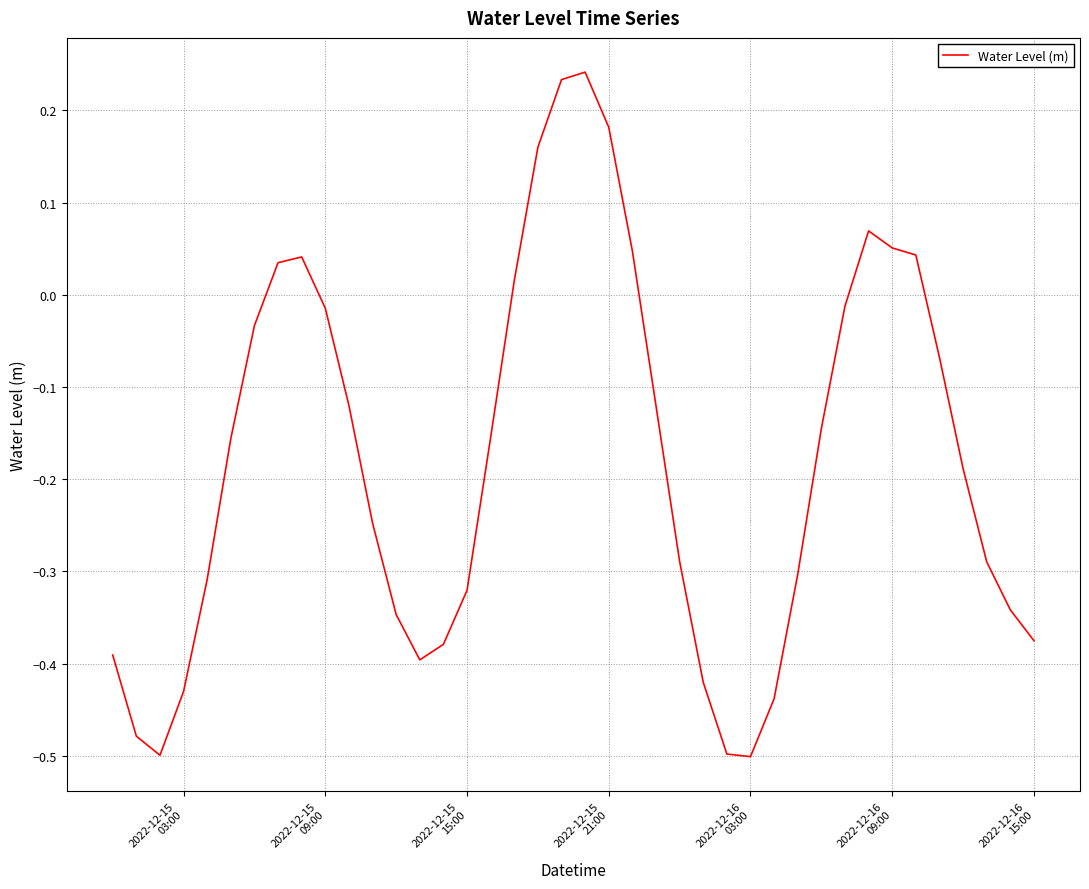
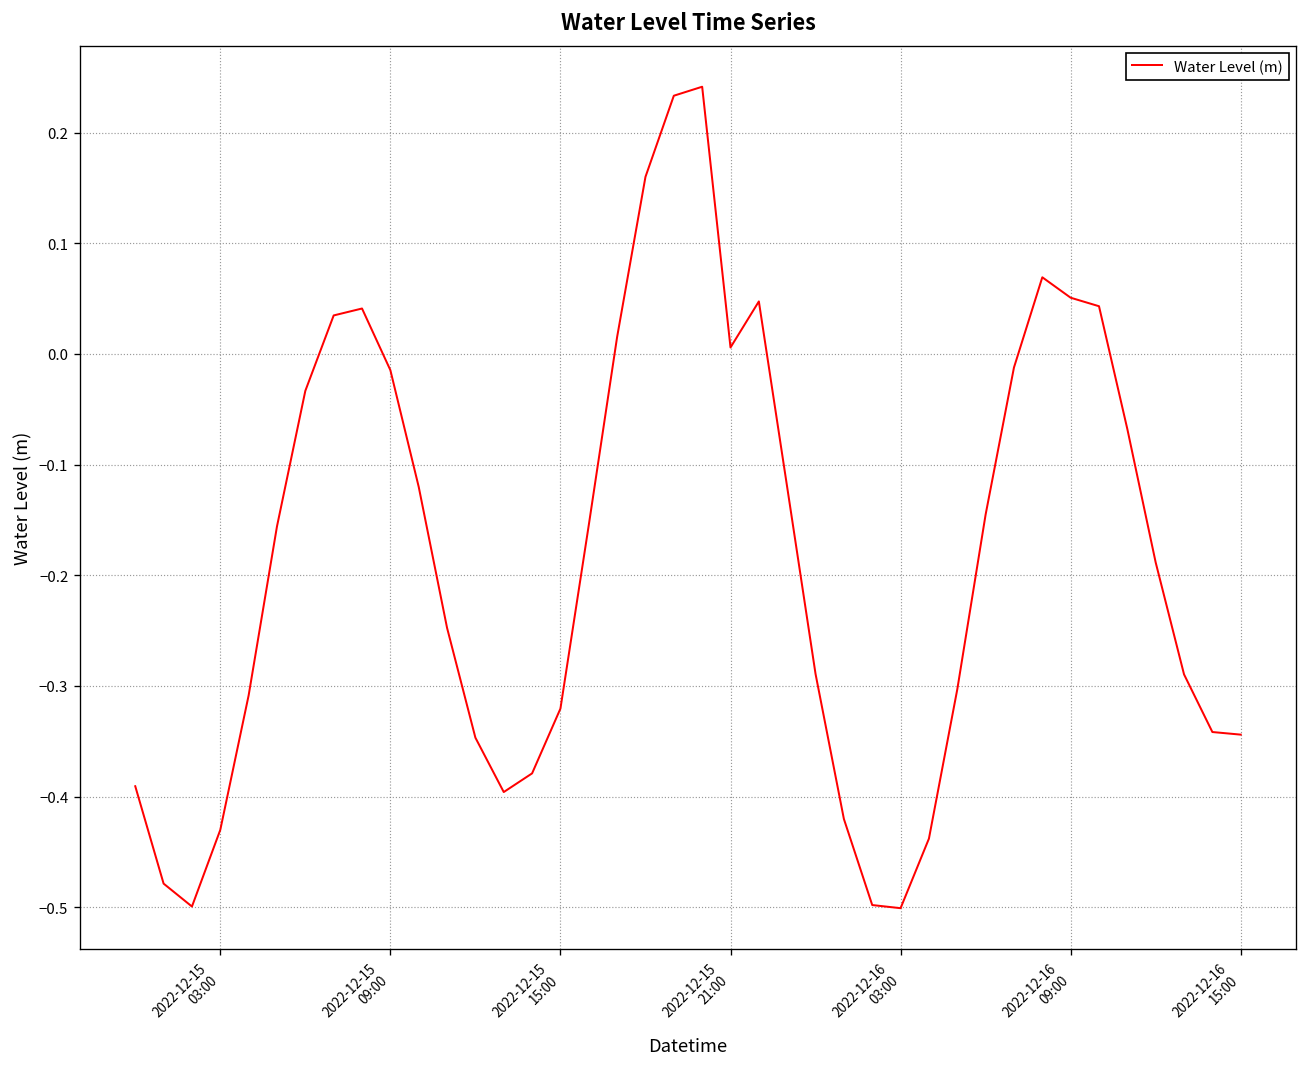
  {
    "2022-12-15 03:00": -0.43,
    "2022-12-15 09:00": -0.01,
    "2022-12-15 15:00": -0.32,
-   "2022-12-15 21:00": 0.18,
+   "2022-12-15 21:00": 0.01,
    "2022-12-16 03:00": -0.50,
    "2022-12-16 09:00": 0.05,
-   "2022-12-16 15:00": -0.38
+   "2022-12-16 15:00": -0.34
  }
